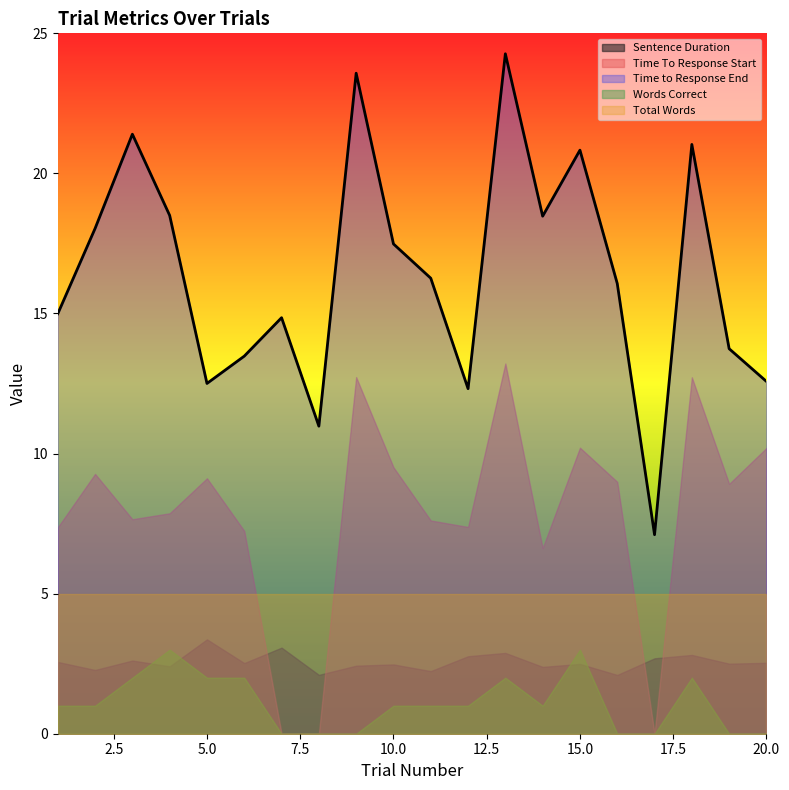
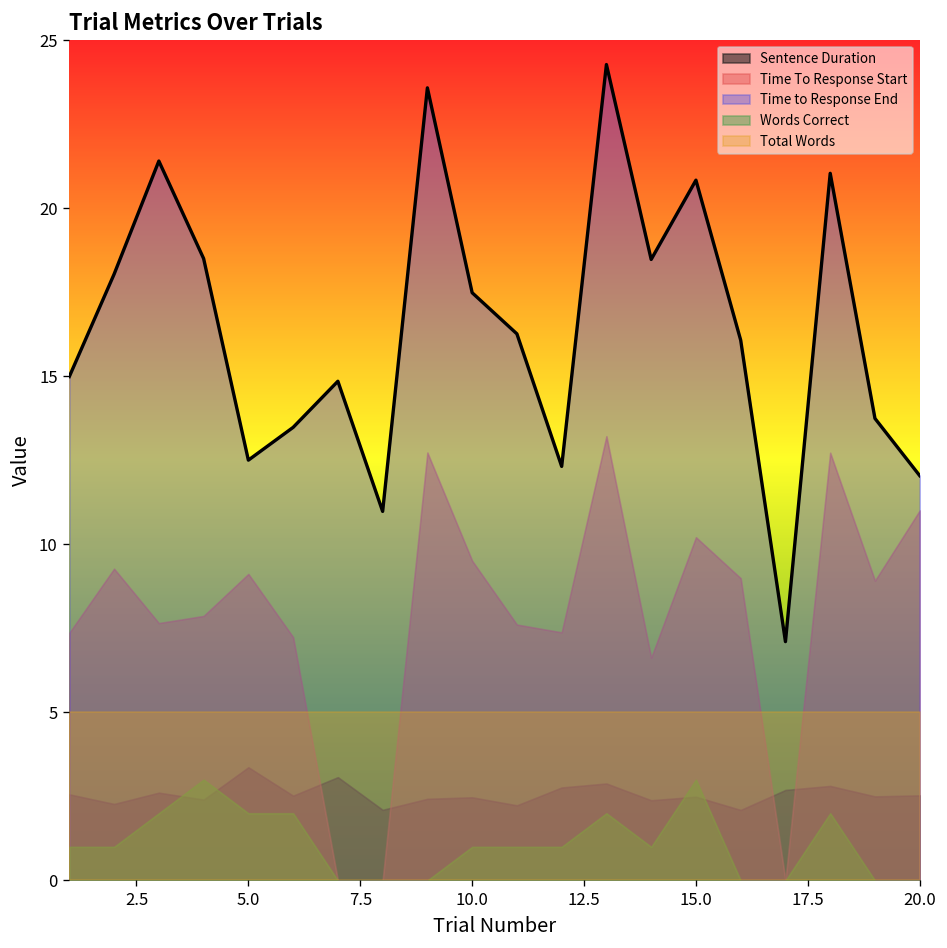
  {
    "Sentence Duration": {
      "5.0": 3.4,
      "10.0": 2.5,
      "15.0": 2.5,
      "20.0": 2.5
    },
    "Time To Response Start": {
      "5.0": 9.1,
      "10.0": 9.5,
      "15.0": 10.2,
-     "20.0": 10.2
+     "20.0": 11.0
    },
    "Time to Response End": {
      "5.0": 12.5,
      "10.0": 17.5,
      "15.0": 20.8,
-     "20.0": 12.6
+     "20.0": 12.0
    },
    "Words Correct": {
      "5.0": 2.0,
      "10.0": 1.0,
      "15.0": 3.0,
      "20.0": 0.0
    },
    "Total Words": {
      "5.0": 5.0,
      "10.0": 5.0,
      "15.0": 5.0,
      "20.0": 5.0
    }
  }
